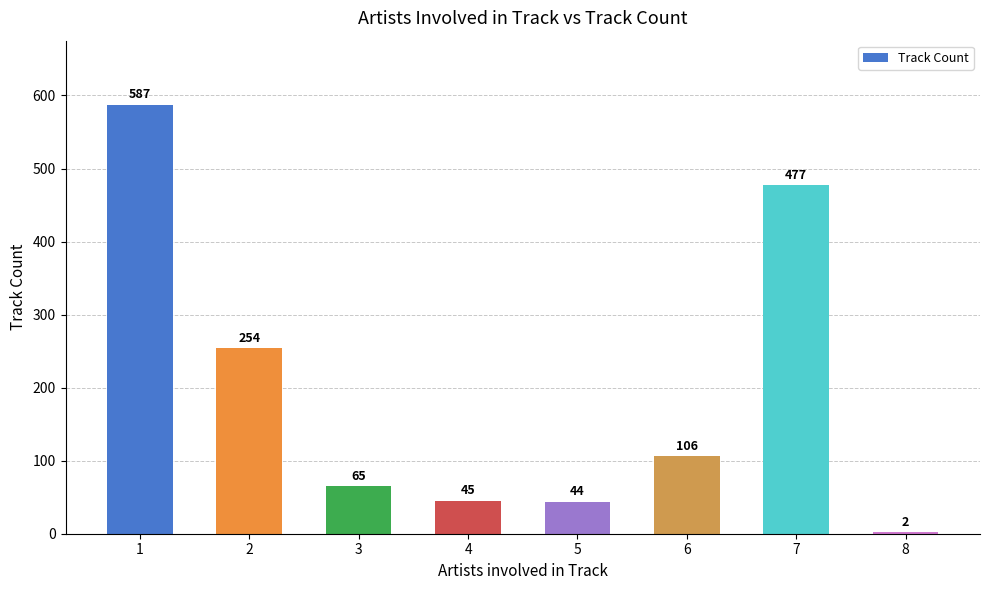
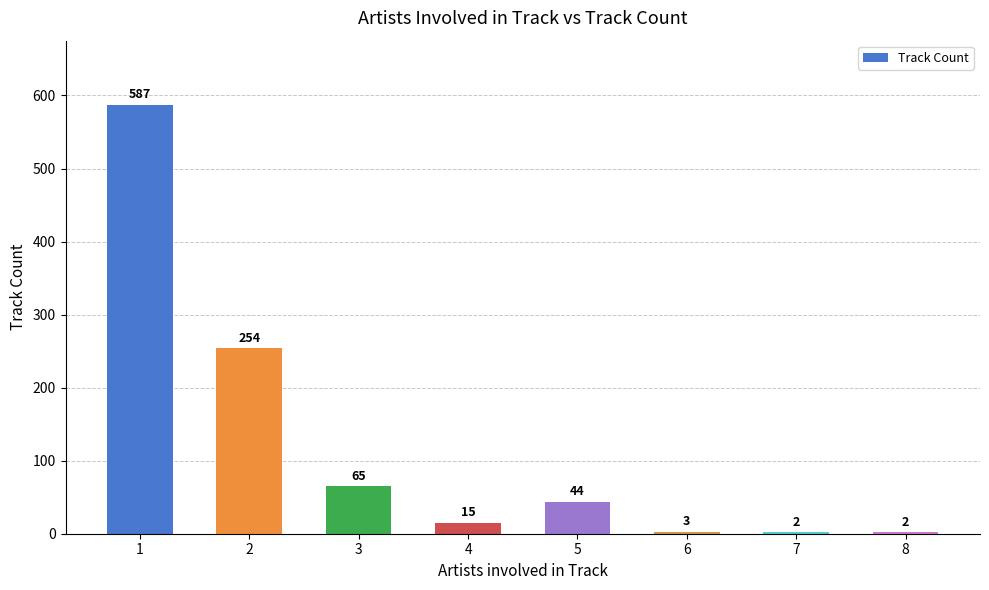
  {
    "1": 587,
    "2": 254,
    "3": 65,
-   "4": 45,
+   "4": 15,
    "5": 44,
-   "6": 106,
-   "7": 477,
+   "6": 3,
+   "7": 2,
    "8": 2
  }
